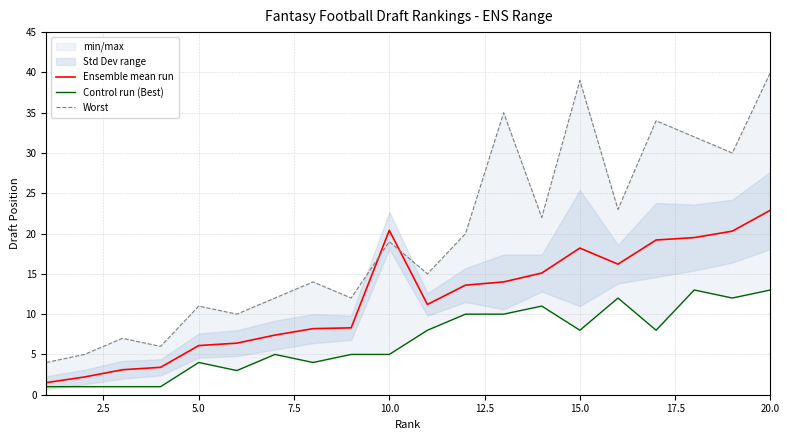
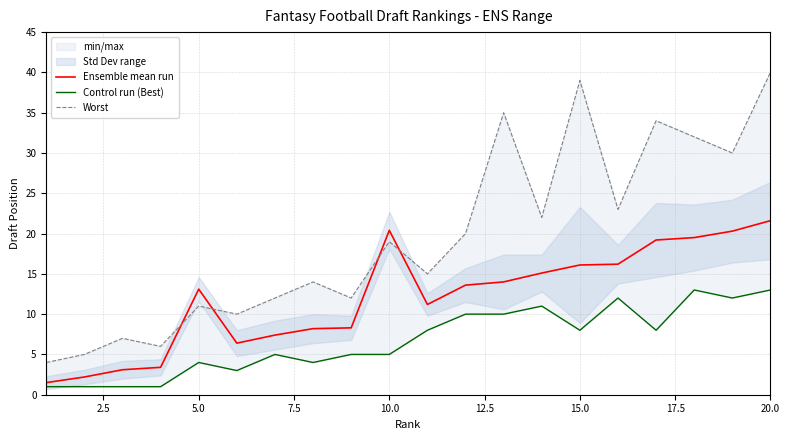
  {
    "Ensemble mean run": {
-     "5.0": 6,
+     "5.0": 13,
      "10.0": 20,
-     "15.0": 18,
-     "20.0": 23
+     "15.0": 16,
+     "20.0": 22
    },
    "Control run (Best)": {
      "5.0": 4,
      "10.0": 5,
      "15.0": 8,
      "20.0": 13
    }
  }
